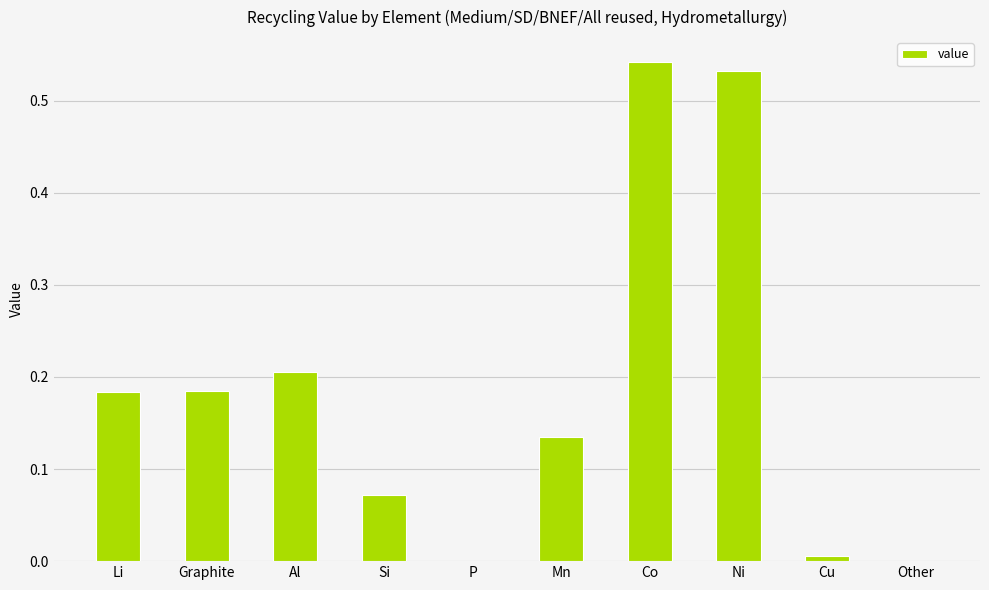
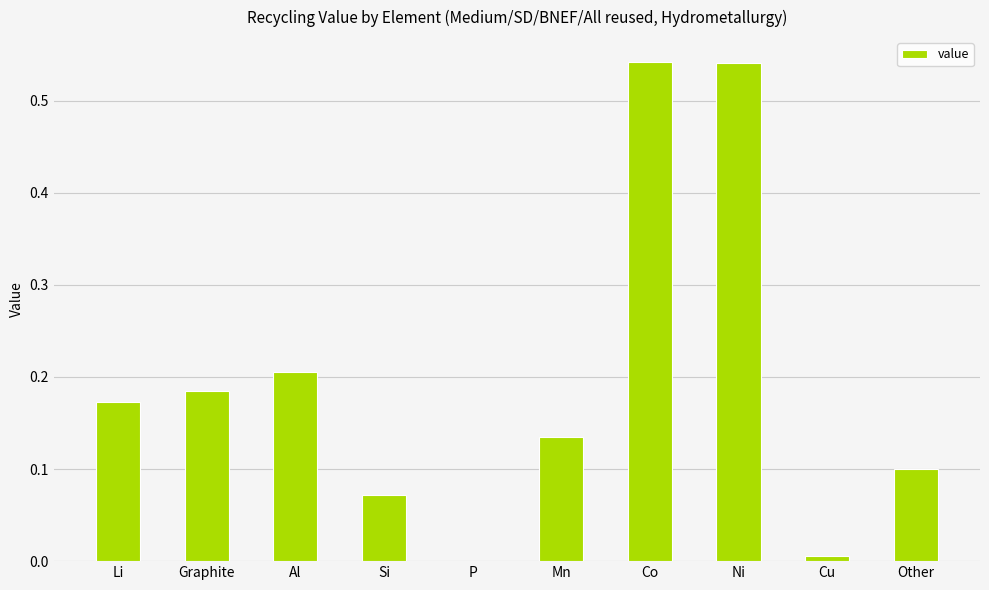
  {
-   "Li": 0.18,
+   "Li": 0.17,
    "Graphite": 0.18,
    "Al": 0.20,
    "Si": 0.07,
    "P": 0.00,
    "Mn": 0.13,
    "Co": 0.54,
-   "Ni": 0.53,
+   "Ni": 0.54,
    "Cu": 0.01,
-   "Other": 0.0
+   "Other": 0.1
  }
